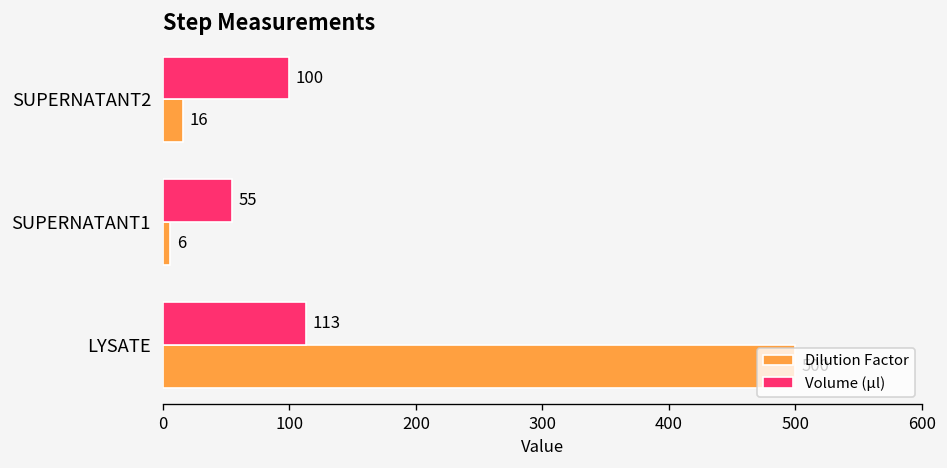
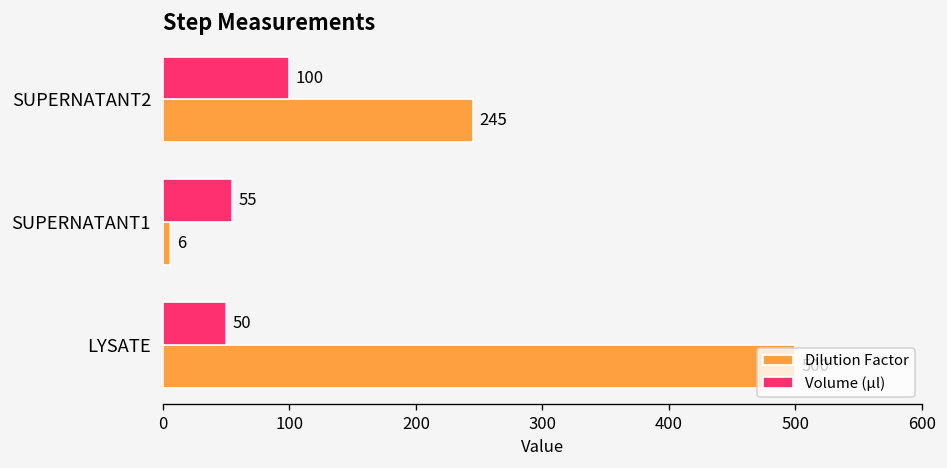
  {
    "Dilution Factor": {
-     "SUPERNATANT2": 16,
+     "SUPERNATANT2": 245,
      "SUPERNATANT1": 6
    },
    "Volume (µl)": {
      "SUPERNATANT2": 100,
      "SUPERNATANT1": 55,
-     "LYSATE": 113
+     "LYSATE": 50
    }
  }
